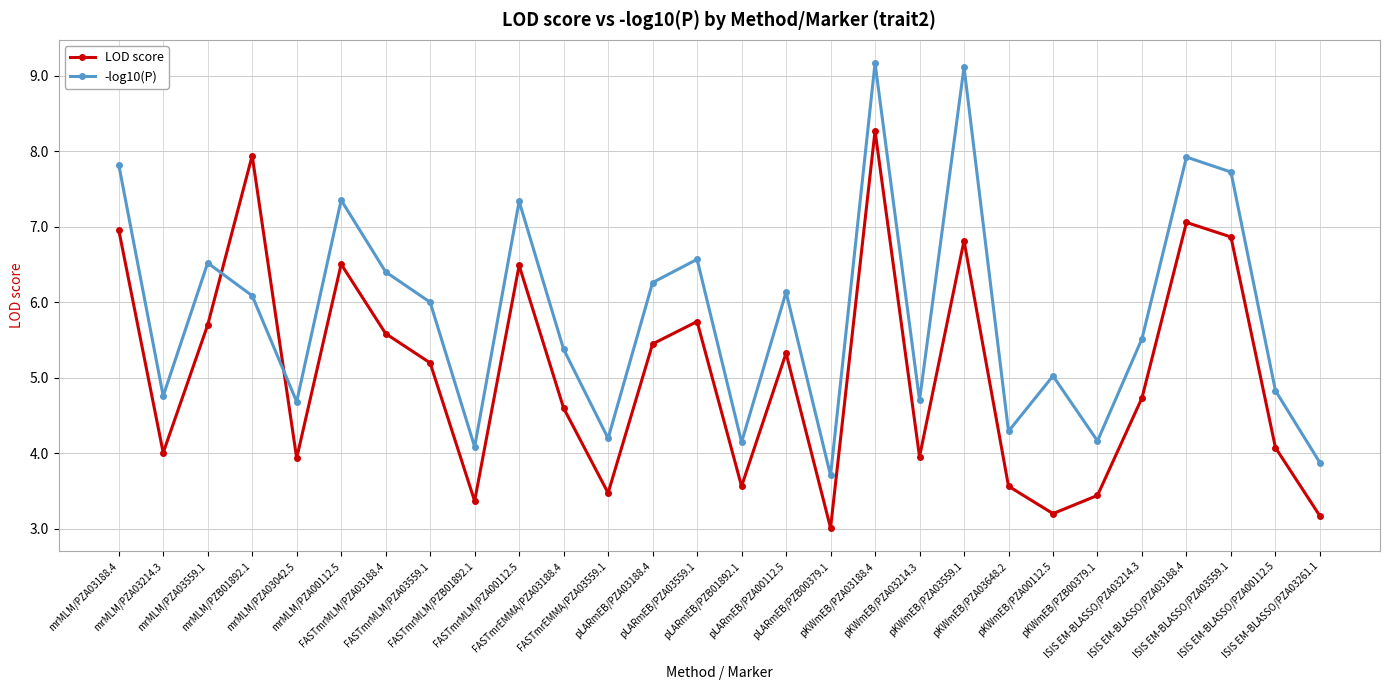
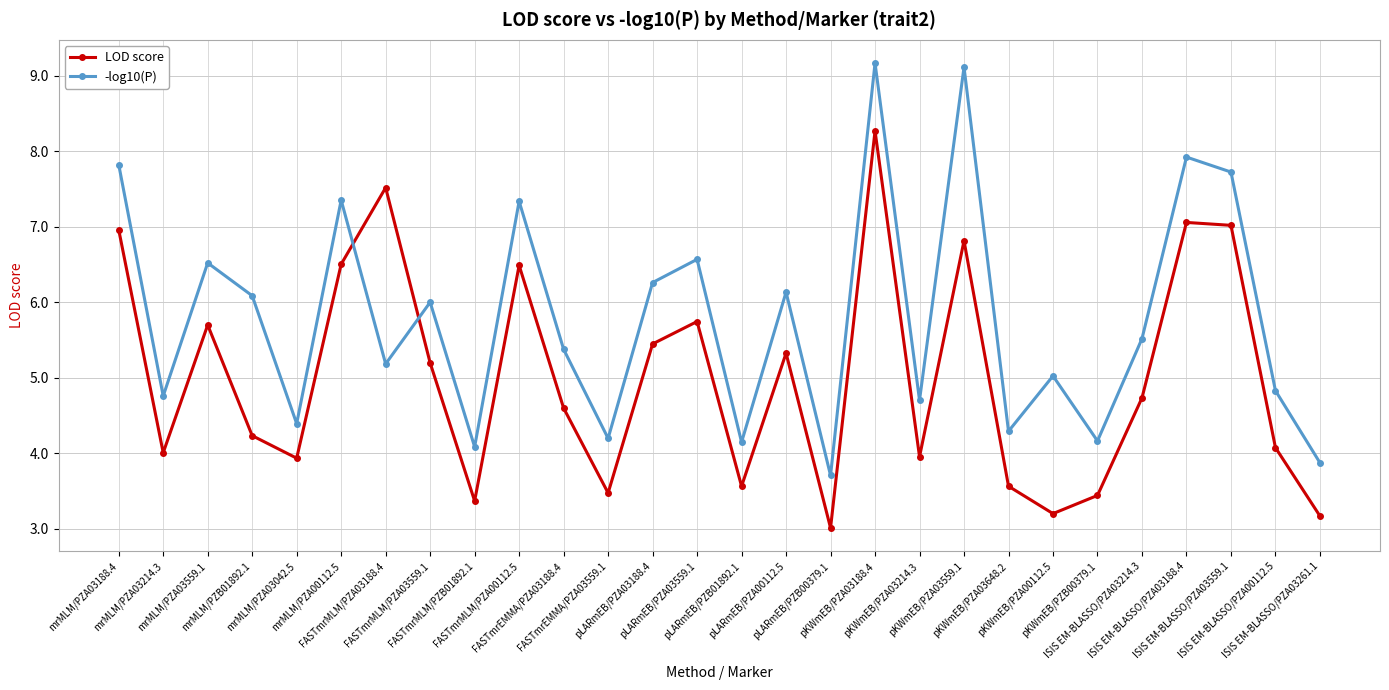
  {
    "LOD score": {
      "mrMLM/PZA03188.4": 7.0,
      "mrMLM/PZA03214.3": 4.0,
      "mrMLM/PZA03559.1": 5.7,
-     "mrMLM/PZB01892.1": 7.9,
+     "mrMLM/PZB01892.1": 4.2,
      "mrMLM/PZA03042.5": 3.9,
      "mrMLM/PZA00112.5": 6.5,
-     "FASTmrMLM/PZA03188.4": 5.6,
+     "FASTmrMLM/PZA03188.4": 7.5,
      "FASTmrMLM/PZA03559.1": 5.2,
      "FASTmrMLM/PZB01892.1": 3.4,
      "FASTmrMLM/PZA00112.5": 6.5,
      "FASTmrEMMA/PZA03188.4": 4.6,
      "FASTmrEMMA/PZA03559.1": 3.5,
      "pLARmEB/PZA03188.4": 5.4,
      "pLARmEB/PZA03559.1": 5.7,
      "pLARmEB/PZB01892.1": 3.6,
      "pLARmEB/PZA00112.5": 5.3,
      "pLARmEB/PZB00379.1": 3.0,
      "pKWmEB/PZA03188.4": 8.3,
      "pKWmEB/PZA03214.3": 4.0,
      "pKWmEB/PZA03559.1": 6.8,
      "pKWmEB/PZA03648.2": 3.6,
      "pKWmEB/PZA00112.5": 3.2,
      "pKWmEB/PZB00379.1": 3.4,
      "ISIS EM-BLASSO/PZA03214.3": 4.7,
      "ISIS EM-BLASSO/PZA03188.4": 7.1,
-     "ISIS EM-BLASSO/PZA03559.1": 6.9,
+     "ISIS EM-BLASSO/PZA03559.1": 7.0,
      "ISIS EM-BLASSO/PZA00112.5": 4.1,
      "ISIS EM-BLASSO/PZA03261.1": 3.2
    },
    "-log10(P)": {
      "mrMLM/PZA03188.4": 7.8,
      "mrMLM/PZA03214.3": 4.8,
      "mrMLM/PZA03559.1": 6.5,
      "mrMLM/PZB01892.1": 6.1,
-     "mrMLM/PZA03042.5": 4.7,
+     "mrMLM/PZA03042.5": 4.4,
      "mrMLM/PZA00112.5": 7.4,
-     "FASTmrMLM/PZA03188.4": 6.4,
+     "FASTmrMLM/PZA03188.4": 5.2,
      "FASTmrMLM/PZA03559.1": 6.0,
      "FASTmrMLM/PZB01892.1": 4.1,
      "FASTmrMLM/PZA00112.5": 7.3,
      "FASTmrEMMA/PZA03188.4": 5.4,
      "FASTmrEMMA/PZA03559.1": 4.2,
      "pLARmEB/PZA03188.4": 6.3,
      "pLARmEB/PZA03559.1": 6.6,
      "pLARmEB/PZB01892.1": 4.1,
      "pLARmEB/PZA00112.5": 6.1,
      "pLARmEB/PZB00379.1": 3.7,
      "pKWmEB/PZA03188.4": 9.2,
      "pKWmEB/PZA03214.3": 4.7,
      "pKWmEB/PZA03559.1": 9.1,
      "pKWmEB/PZA03648.2": 4.3,
      "pKWmEB/PZA00112.5": 5.0,
      "pKWmEB/PZB00379.1": 4.2,
      "ISIS EM-BLASSO/PZA03214.3": 5.5,
      "ISIS EM-BLASSO/PZA03188.4": 7.9,
      "ISIS EM-BLASSO/PZA03559.1": 7.7,
      "ISIS EM-BLASSO/PZA00112.5": 4.8,
      "ISIS EM-BLASSO/PZA03261.1": 3.9
    }
  }
